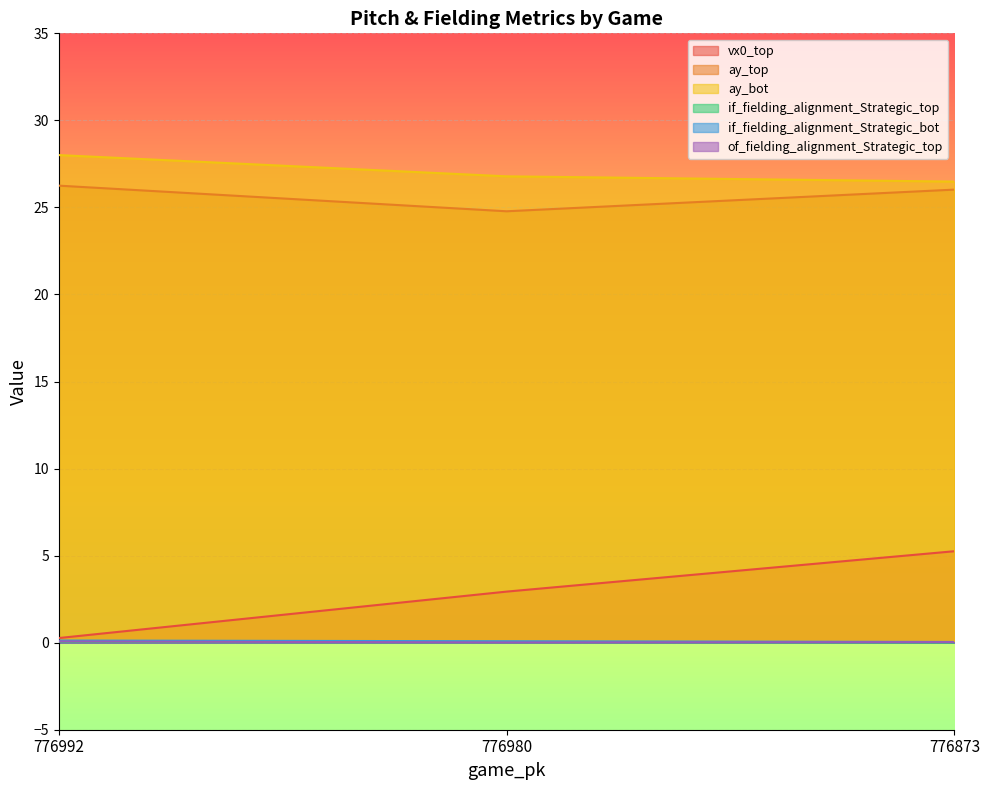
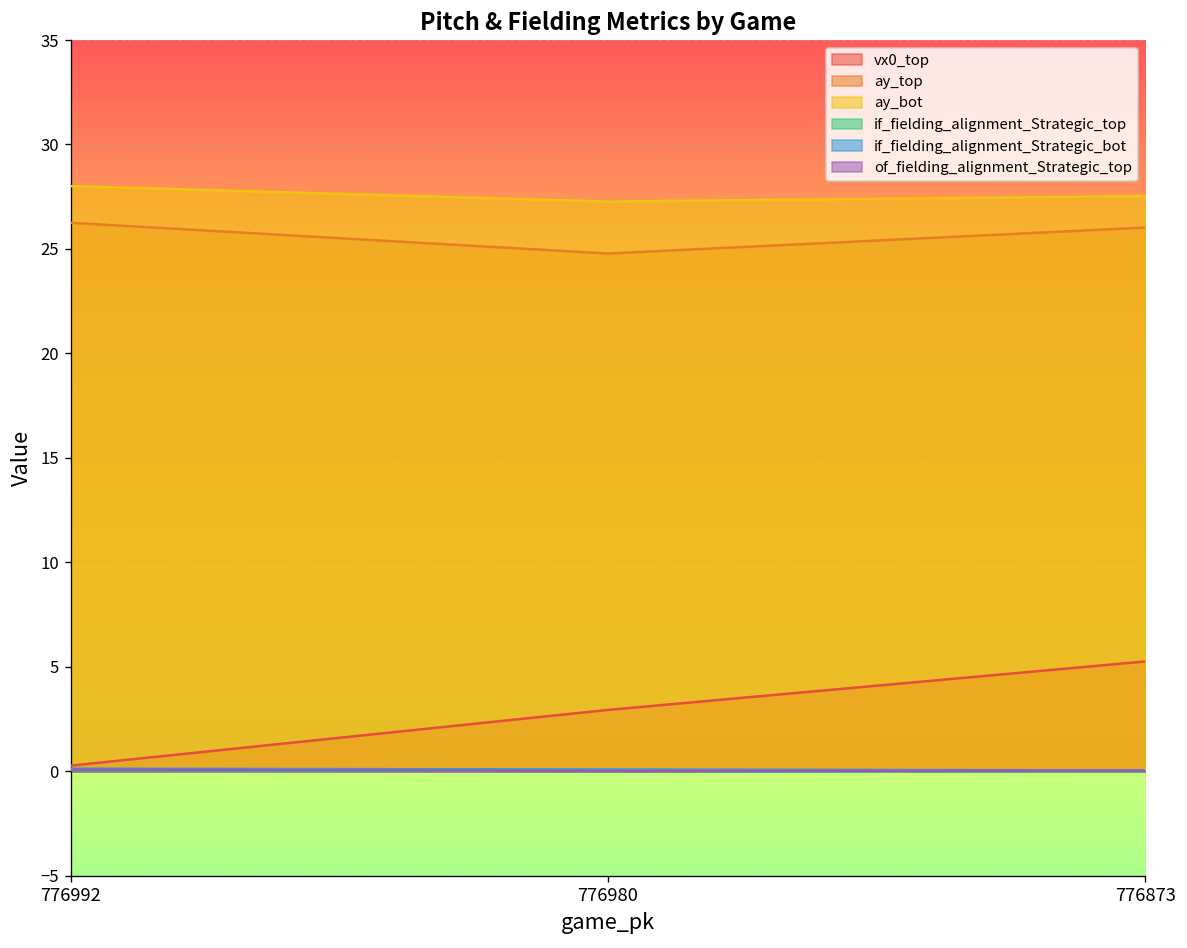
  {
    "ay_bot": {
      "776992": 28.0,
-     "776980": 26.8,
-     "776873": 26.5
+     "776980": 27.3,
+     "776873": 27.5
    }
  }
